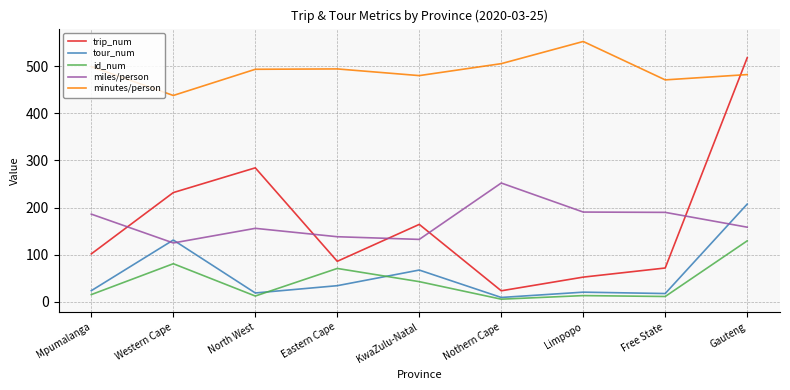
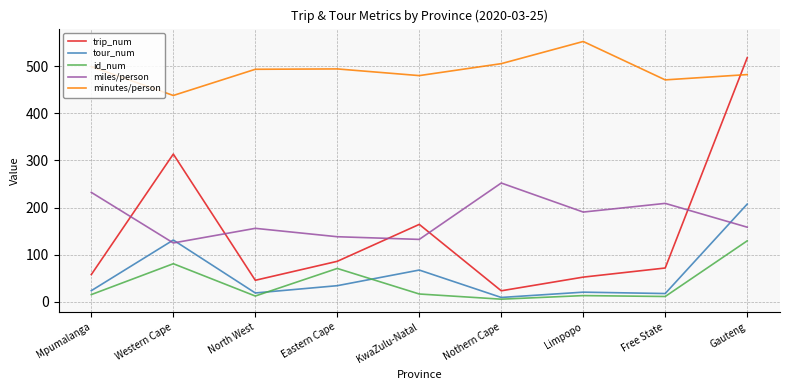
  {
    "trip_num": {
-     "Mpumalanga": 100,
-     "Western Cape": 230,
-     "North West": 280,
+     "Mpumalanga": 60,
+     "Western Cape": 310,
+     "North West": 50,
      "Eastern Cape": 90,
      "KwaZulu-Natal": 160,
      "Nothern Cape": 20,
      "Limpopo": 50,
      "Free State": 70,
      "Gauteng": 520
    },
    "tour_num": {
      "Mpumalanga": 20,
      "Western Cape": 130,
      "North West": 20,
      "Eastern Cape": 30,
      "KwaZulu-Natal": 70,
      "Limpopo": 20,
      "Free State": 20,
      "Gauteng": 210
    },
    "id_num": {
      "Mpumalanga": 20,
      "Western Cape": 80,
      "North West": 10,
      "Eastern Cape": 70,
-     "KwaZulu-Natal": 40,
+     "KwaZulu-Natal": 20,
      "Limpopo": 10,
      "Free State": 10,
      "Gauteng": 130
    },
    "miles/person": {
-     "Mpumalanga": 190,
+     "Mpumalanga": 230,
      "Western Cape": 120,
      "North West": 160,
      "Eastern Cape": 140,
      "KwaZulu-Natal": 130,
      "Nothern Cape": 250,
      "Limpopo": 190,
-     "Free State": 190,
+     "Free State": 210,
      "Gauteng": 160
    },
    "minutes/person": {
      "Western Cape": 440,
      "North West": 490,
      "Eastern Cape": 490,
      "KwaZulu-Natal": 480,
      "Nothern Cape": 510,
      "Limpopo": 550,
      "Free State": 470,
      "Gauteng": 480
    }
  }
